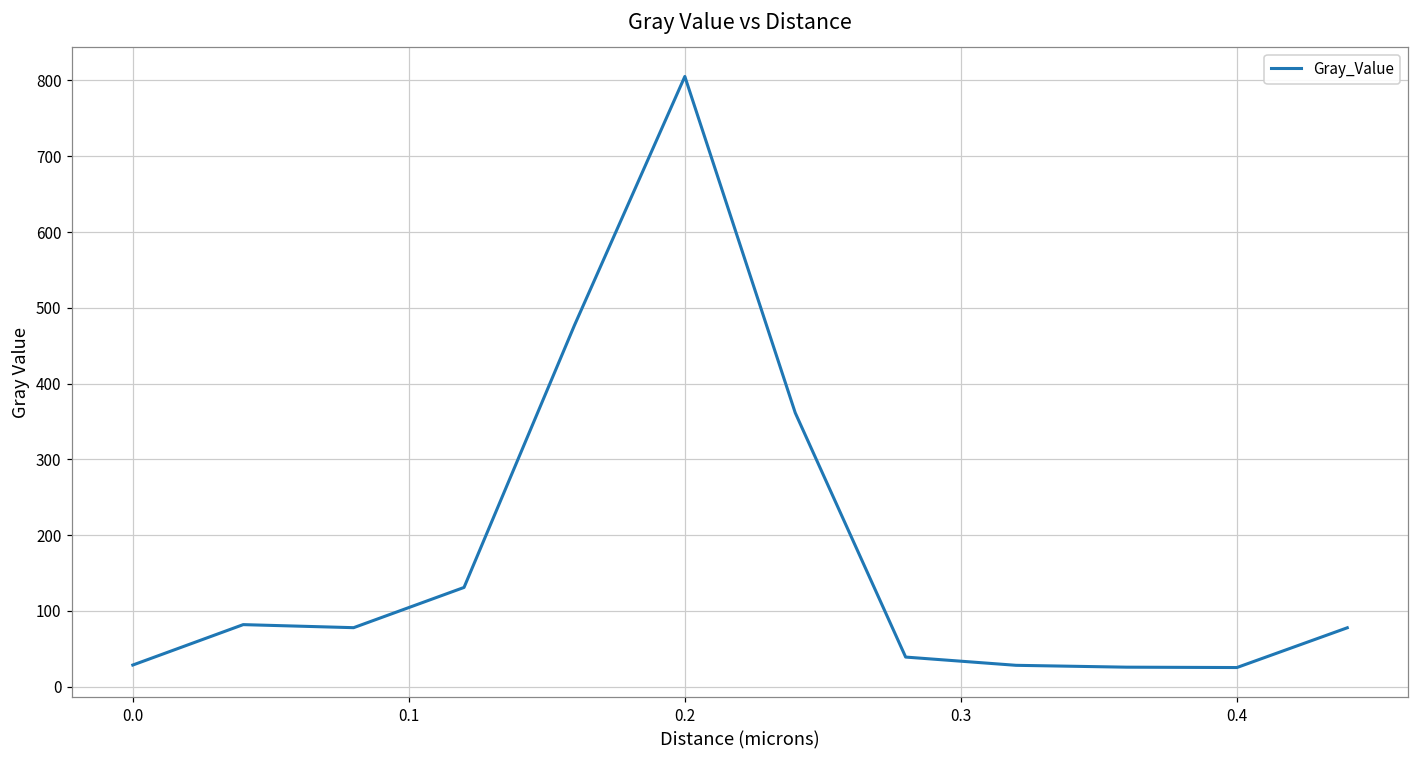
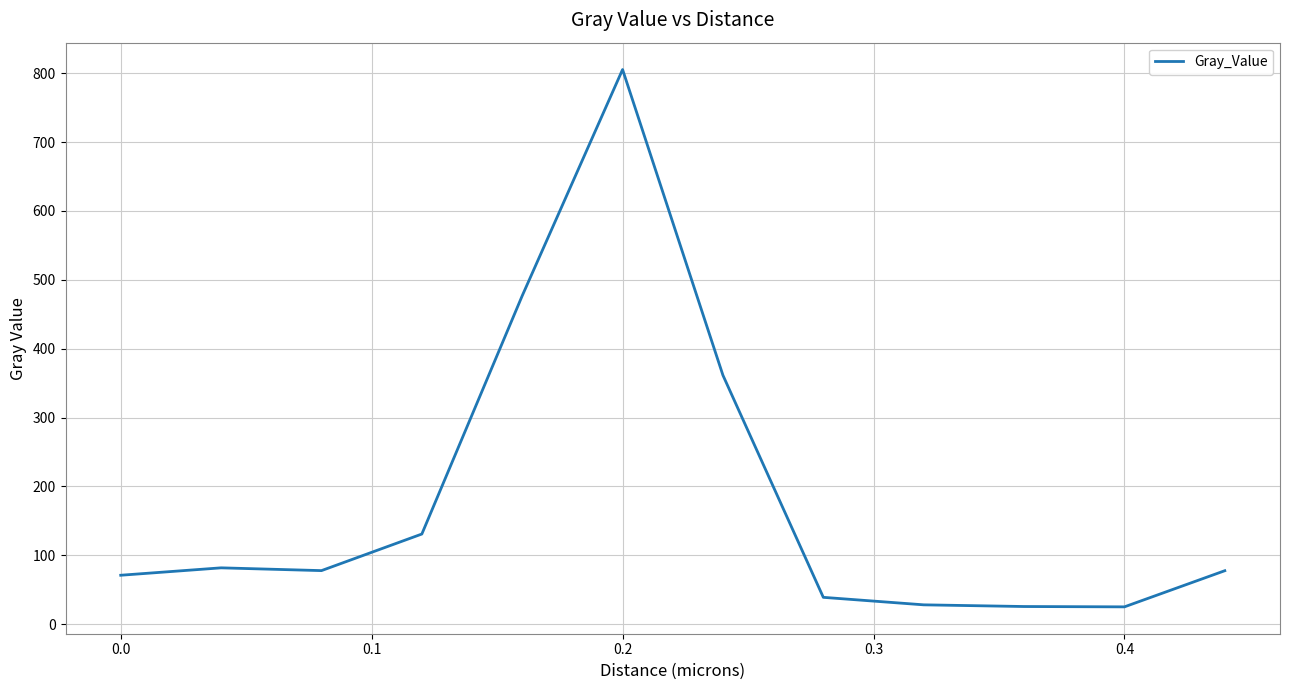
  {
-   "0.0": 30,
+   "0.0": 70,
    "0.2": 810,
    "0.4": 30
  }
